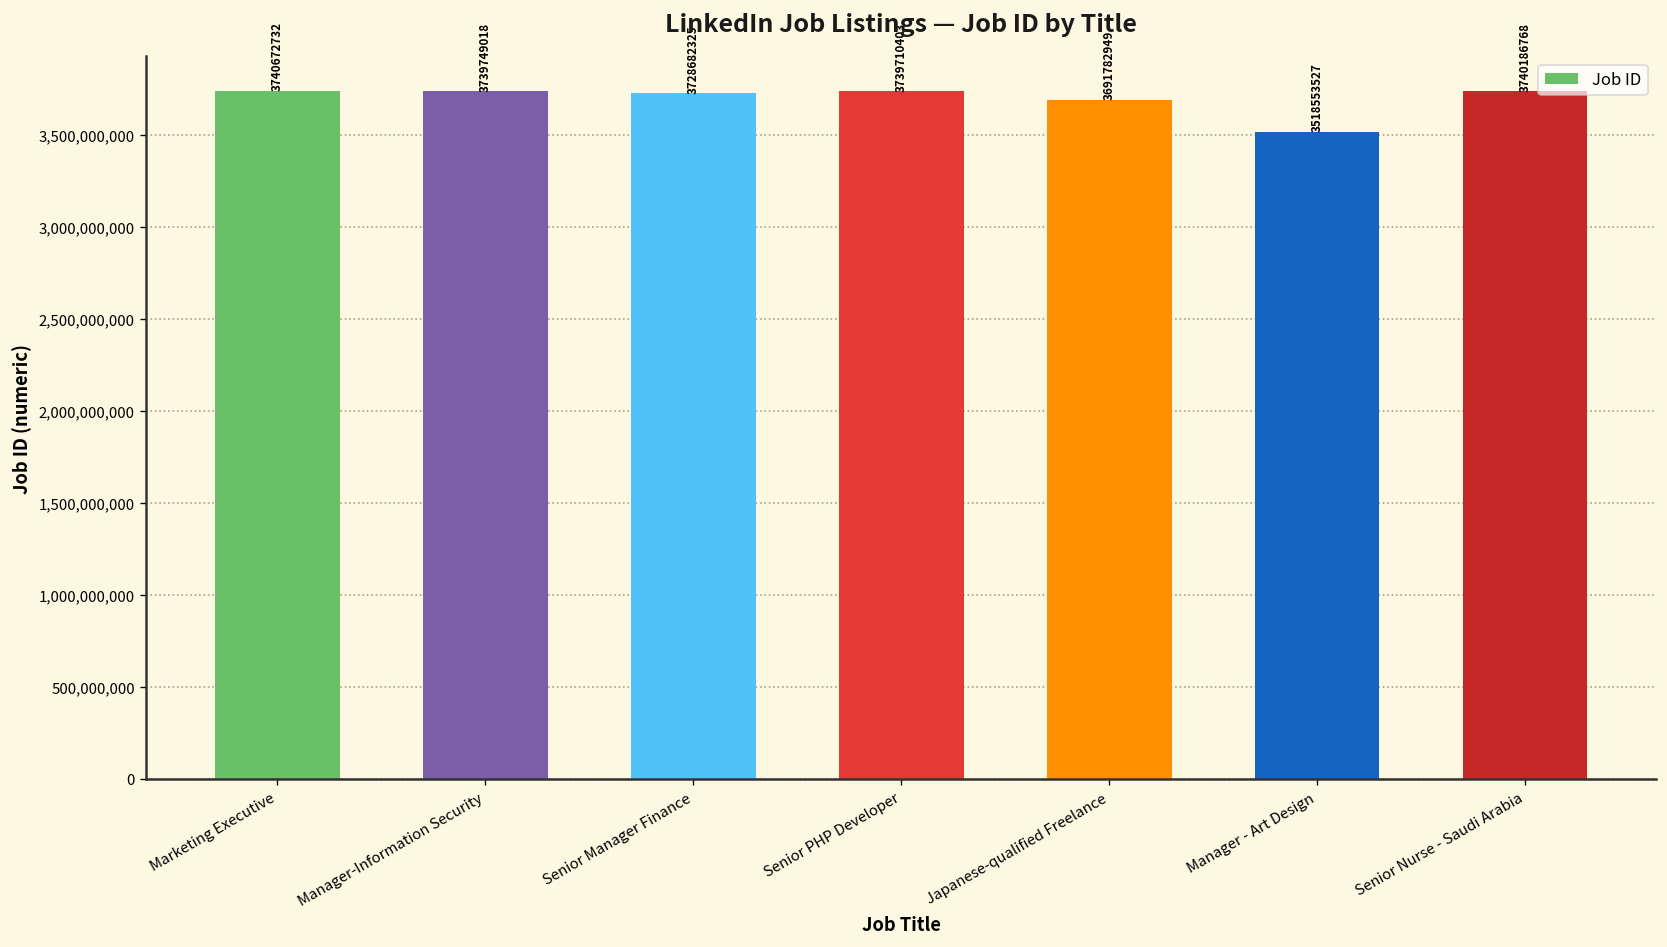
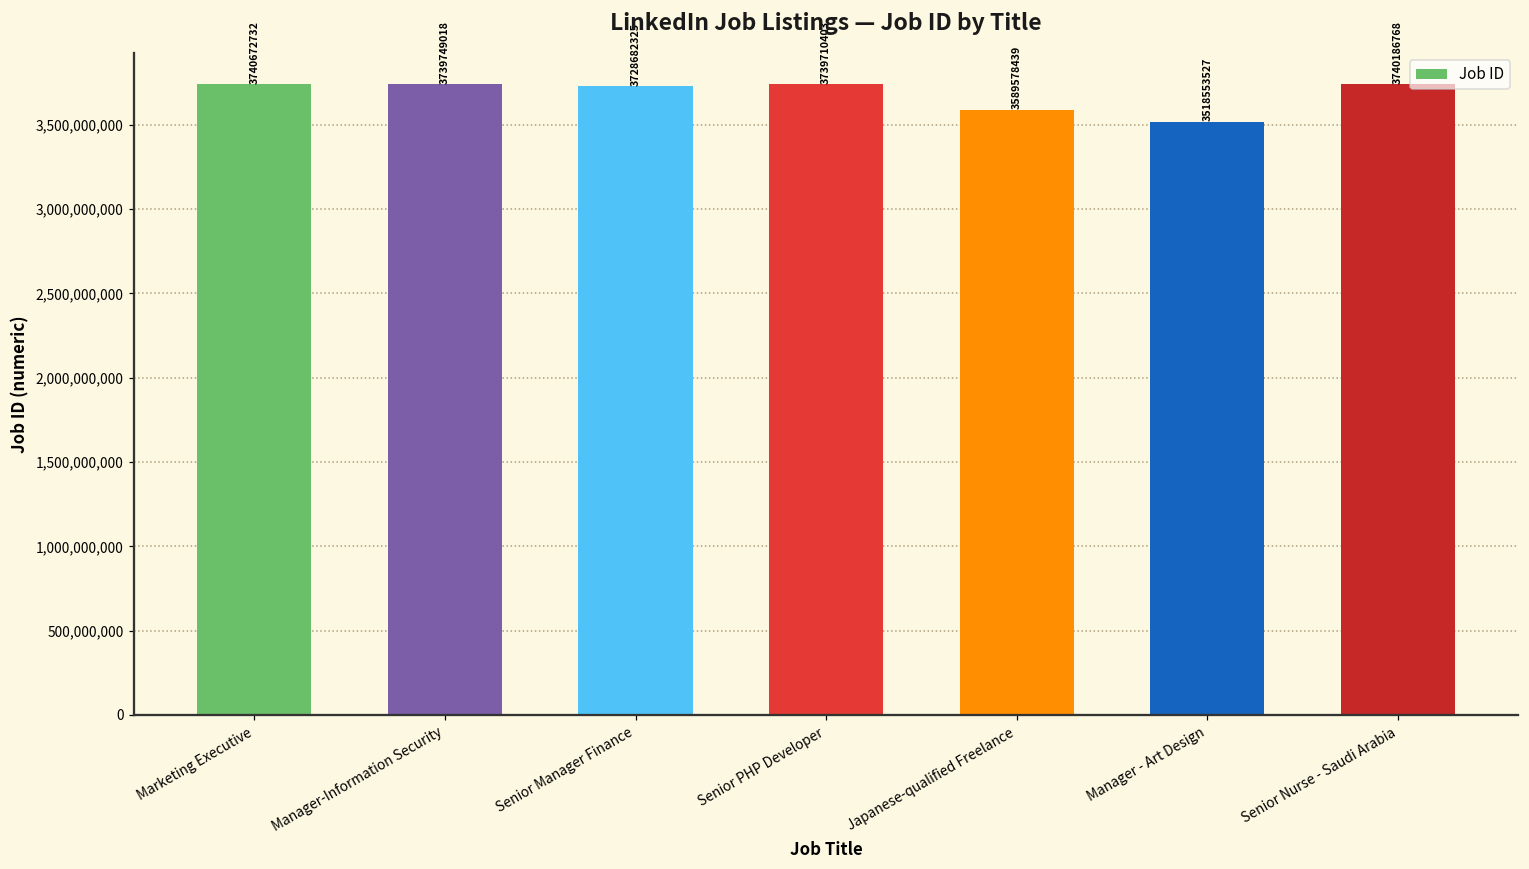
  {
    "Marketing Executive": 3740672732,
    "Manager-Information Security": 3739749018,
    "Senior Manager Finance": 3728682325,
    "Senior PHP Developer": 3739710403,
-   "Japanese-qualified Freelance": 3691782949,
+   "Japanese-qualified Freelance": 3589578439,
    "Manager - Art Design": 3518553527,
    "Senior Nurse - Saudi Arabia": 3740186768
  }
